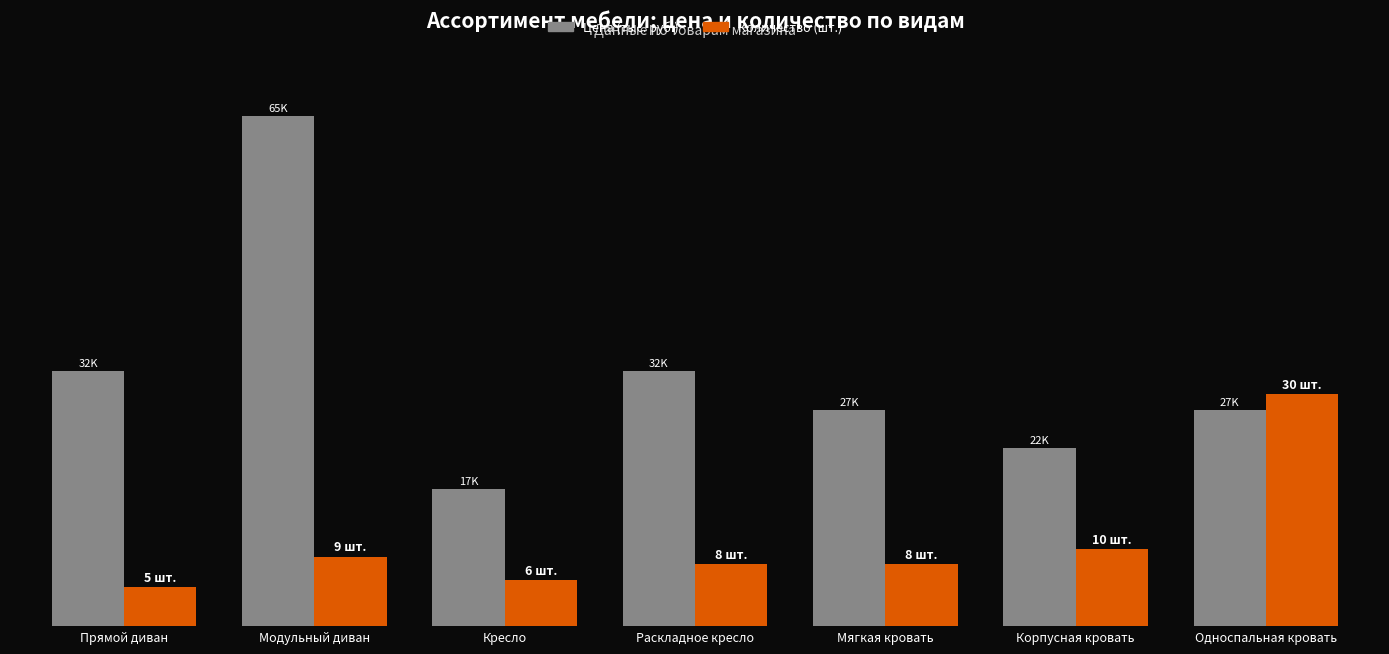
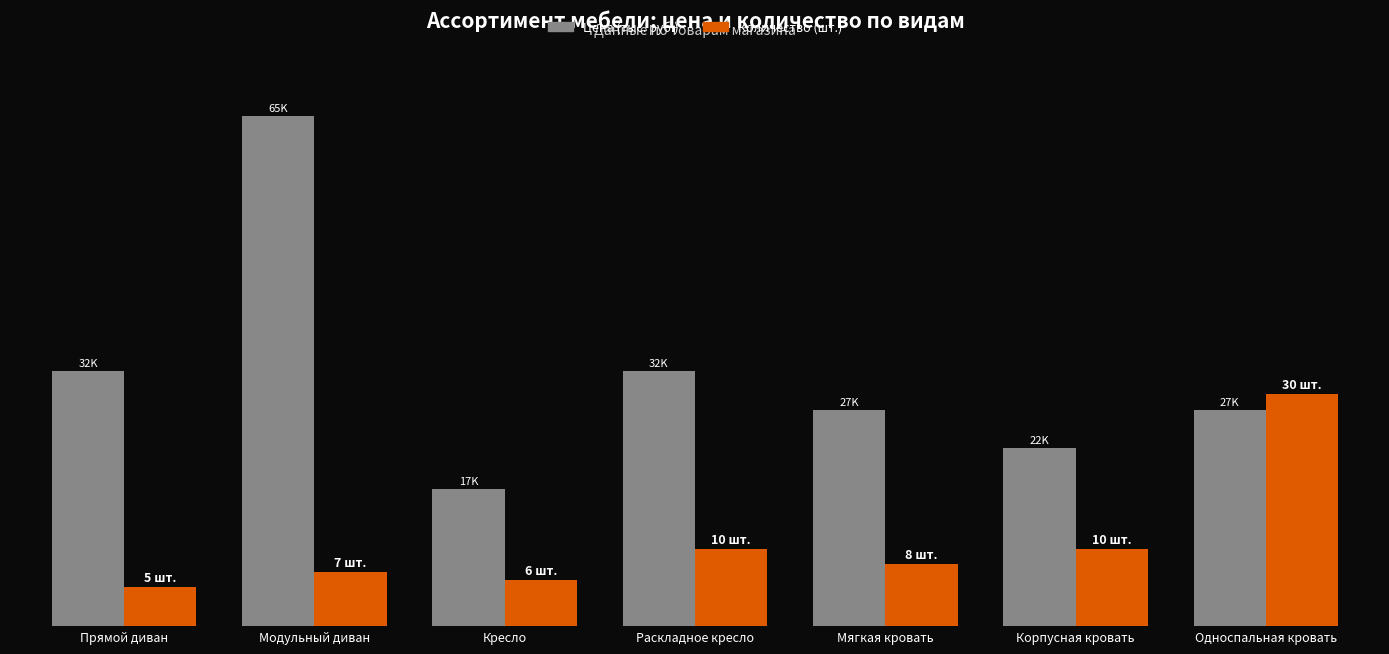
  {
    "Количество (шт.)": {
      "Прямой диван": 5,
-     "Модульный диван": 9,
+     "Модульный диван": 7,
      "Кресло": 6,
-     "Раскладное кресло": 8,
+     "Раскладное кресло": 10,
      "Мягкая кровать": 8,
      "Корпусная кровать": 10,
      "Односпальная кровать": 30
    }
  }
